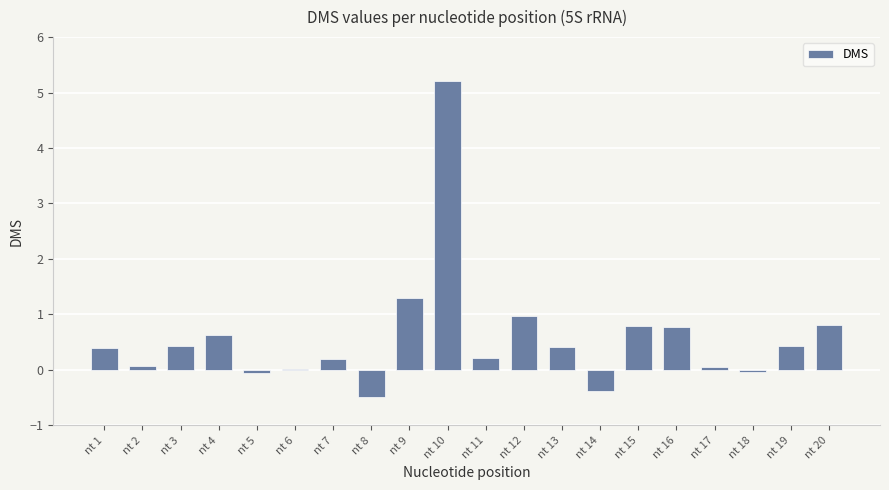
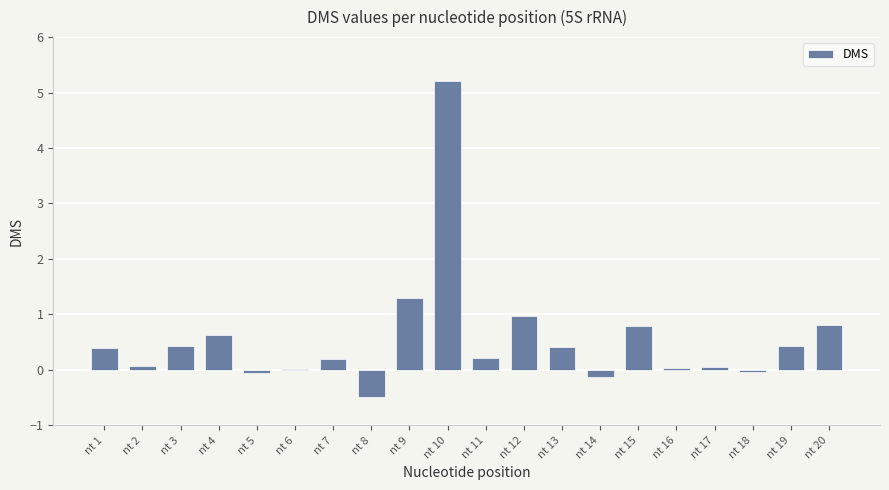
  {
    "nt 1": 0.4,
    "nt 2": 0.1,
    "nt 3": 0.4,
    "nt 4": 0.6,
    "nt 5": -0.1,
    "nt 7": 0.2,
    "nt 8": -0.5,
    "nt 9": 1.3,
    "nt 10": 5.2,
    "nt 11": 0.2,
    "nt 12": 1.0,
    "nt 13": 0.4,
-   "nt 14": -0.4,
+   "nt 14": -0.1,
    "nt 15": 0.8,
-   "nt 16": 0.8,
+   "nt 16": 0.0,
    "nt 17": 0.1,
    "nt 19": 0.4,
    "nt 20": 0.8
  }
